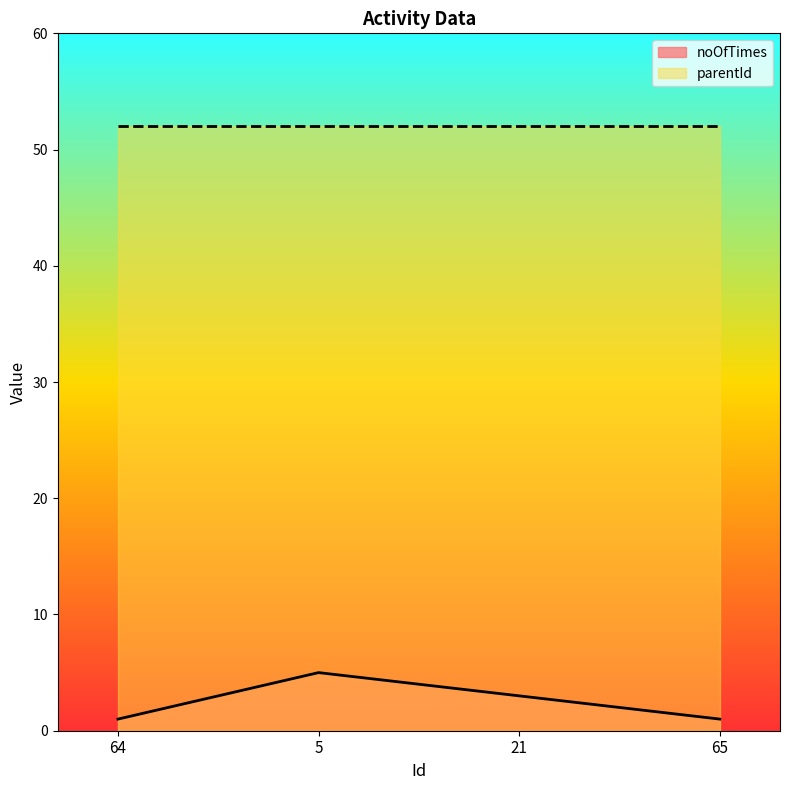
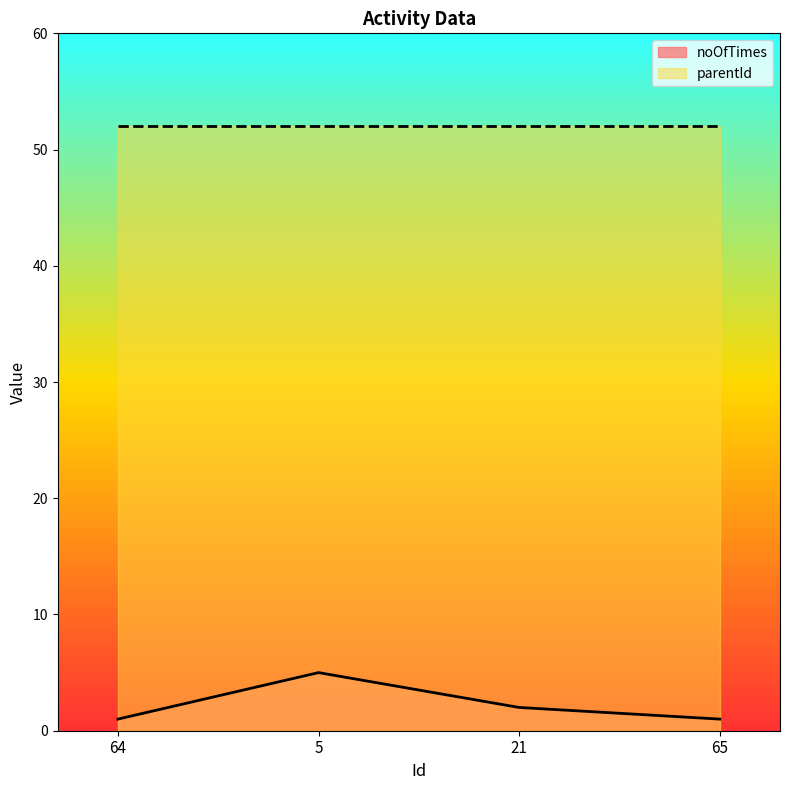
  {
    "noOfTimes": {
      "64": 1,
      "5": 5,
-     "21": 3,
+     "21": 2,
      "65": 1
    },
    "parentId": {
      "64": 52,
      "5": 52,
      "21": 52,
      "65": 52
    }
  }
